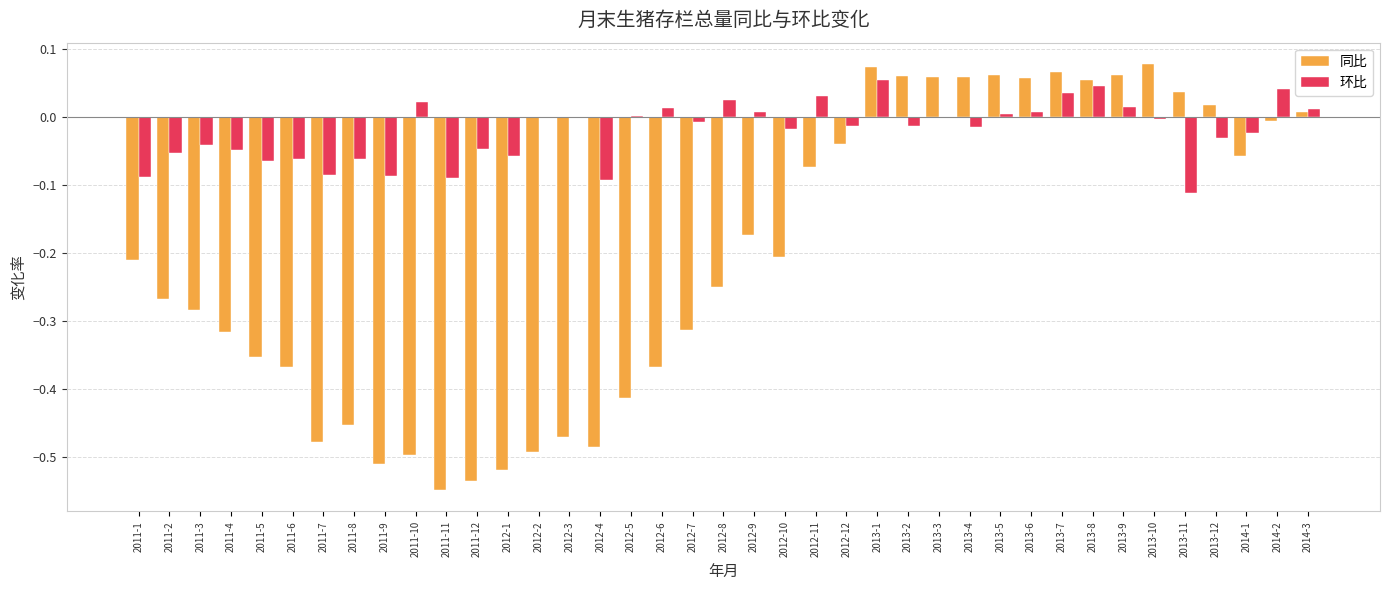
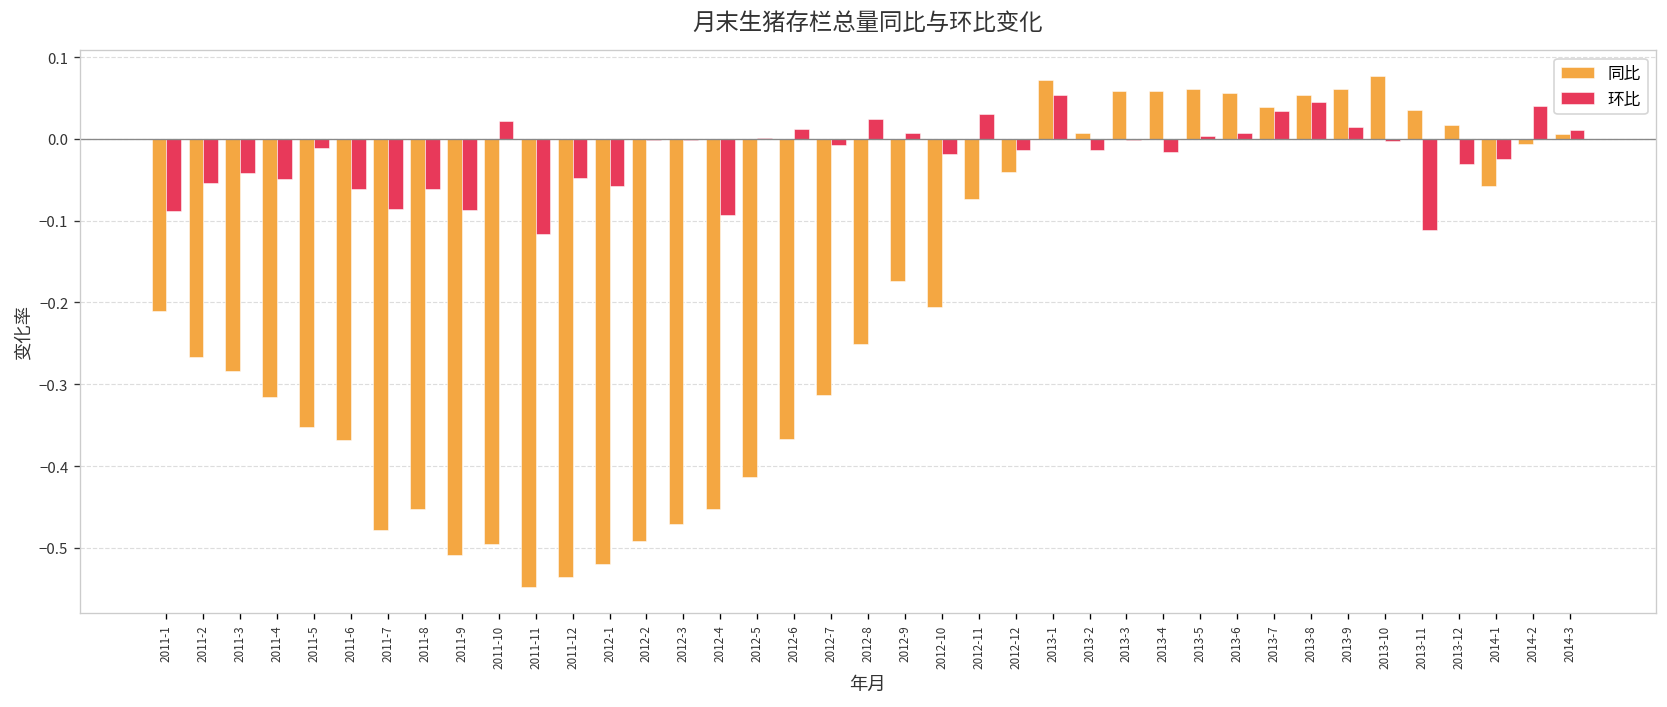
  {
    "同比": {
      "2011-1": -0.21,
      "2011-2": -0.27,
      "2011-3": -0.28,
      "2011-4": -0.32,
      "2011-5": -0.35,
      "2011-6": -0.37,
      "2011-7": -0.48,
      "2011-8": -0.45,
      "2011-9": -0.51,
      "2011-10": -0.50,
      "2011-11": -0.55,
      "2011-12": -0.54,
      "2012-1": -0.52,
      "2012-2": -0.49,
      "2012-3": -0.47,
-     "2012-4": -0.49,
+     "2012-4": -0.45,
      "2012-5": -0.41,
      "2012-6": -0.37,
      "2012-7": -0.31,
      "2012-8": -0.25,
      "2012-9": -0.17,
      "2012-10": -0.21,
      "2012-11": -0.07,
      "2012-12": -0.04,
      "2013-1": 0.07,
-     "2013-2": 0.06,
+     "2013-2": 0.01,
      "2013-3": 0.06,
      "2013-4": 0.06,
      "2013-5": 0.06,
      "2013-6": 0.06,
-     "2013-7": 0.07,
+     "2013-7": 0.04,
      "2013-8": 0.05,
      "2013-9": 0.06,
      "2013-10": 0.08,
      "2013-11": 0.04,
      "2013-12": 0.02,
      "2014-1": -0.06,
      "2014-2": -0.01,
      "2014-3": 0.01
    },
    "环比": {
      "2011-1": -0.09,
      "2011-2": -0.05,
      "2011-3": -0.04,
      "2011-4": -0.05,
-     "2011-5": -0.07,
+     "2011-5": -0.01,
      "2011-6": -0.06,
      "2011-7": -0.09,
      "2011-8": -0.06,
      "2011-9": -0.09,
      "2011-10": 0.02,
-     "2011-11": -0.09,
+     "2011-11": -0.12,
      "2011-12": -0.05,
      "2012-1": -0.06,
      "2012-4": -0.09,
      "2012-6": 0.01,
      "2012-7": -0.01,
      "2012-8": 0.02,
      "2012-9": 0.01,
      "2012-10": -0.02,
      "2012-11": 0.03,
      "2012-12": -0.01,
      "2013-1": 0.05,
      "2013-2": -0.01,
      "2013-4": -0.02,
      "2013-6": 0.01,
      "2013-7": 0.03,
      "2013-8": 0.05,
      "2013-9": 0.01,
      "2013-11": -0.11,
      "2013-12": -0.03,
      "2014-1": -0.02,
      "2014-2": 0.04,
      "2014-3": 0.01
    }
  }
